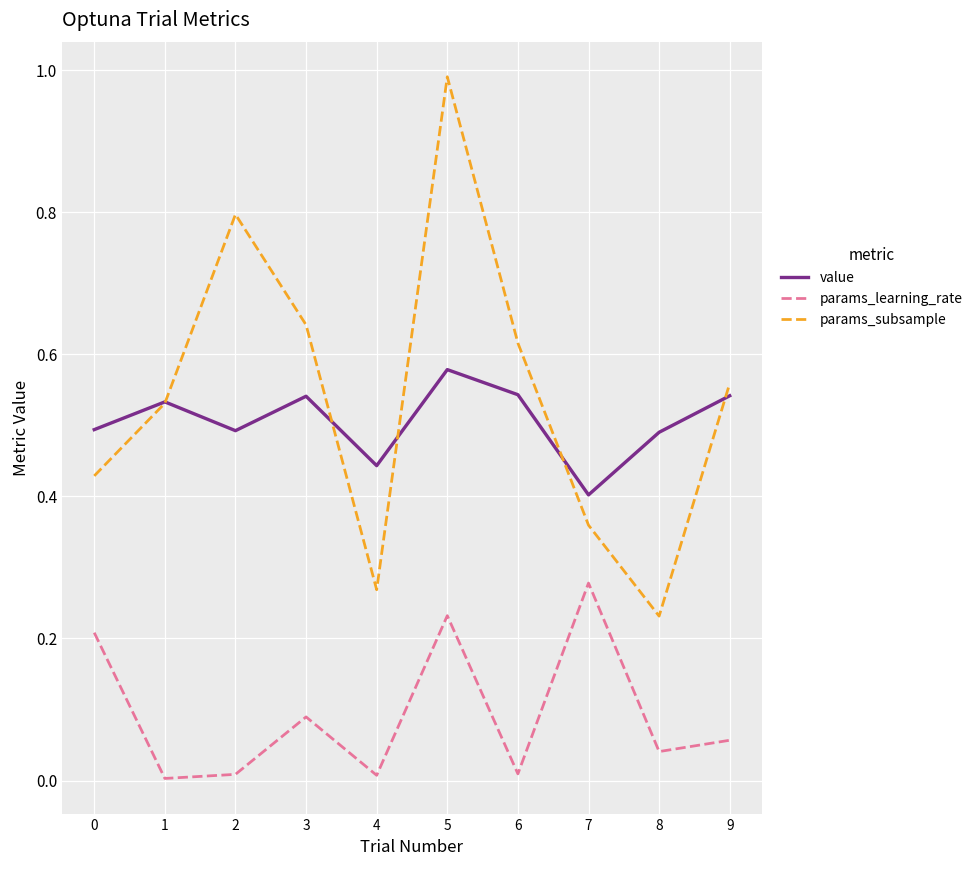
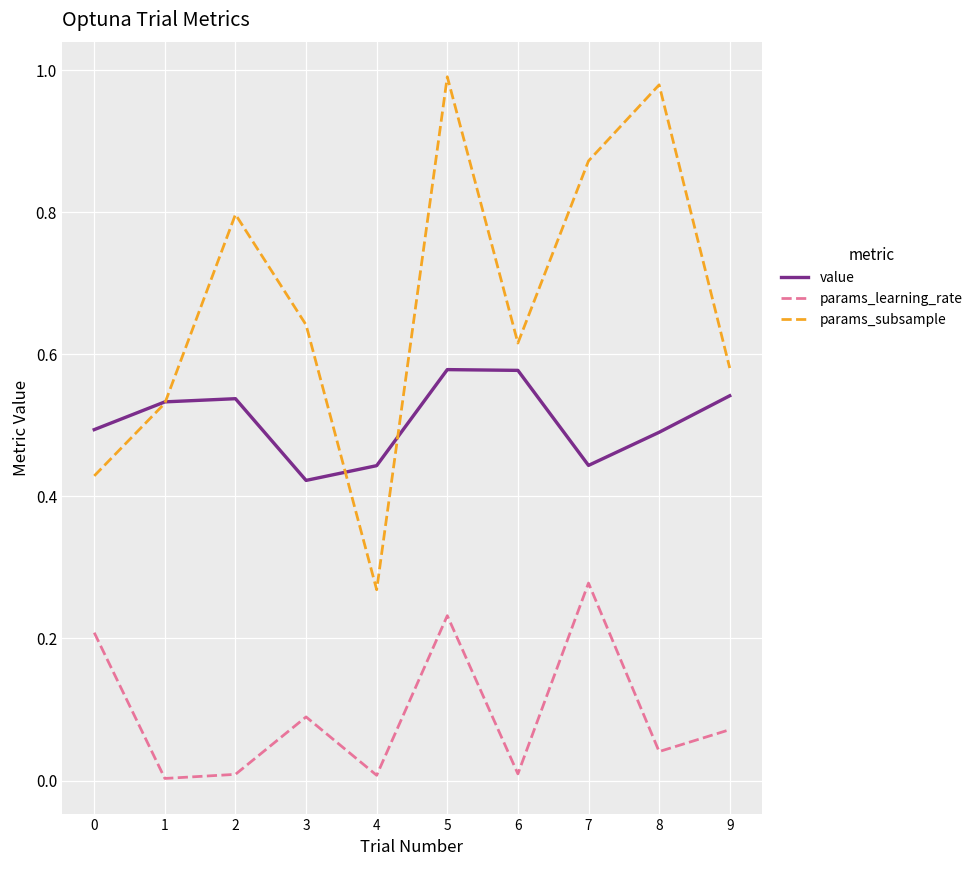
  {
    "value": {
      "0": 0.49,
-     "2": 0.49,
-     "3": 0.54,
+     "2": 0.54,
+     "3": 0.42,
      "4": 0.44,
      "5": 0.58,
-     "6": 0.54,
-     "7": 0.40,
+     "6": 0.58,
+     "7": 0.44,
      "8": 0.49,
      "9": 0.54
    },
    "params_learning_rate": {
      "0": 0.21,
      "1": 0.00,
      "2": 0.01,
      "3": 0.09,
      "4": 0.01,
      "5": 0.23,
      "6": 0.01,
      "7": 0.28,
      "8": 0.04,
-     "9": 0.06
+     "9": 0.07
    },
    "params_subsample": {
      "0": 0.43,
      "2": 0.80,
      "3": 0.64,
      "4": 0.27,
      "5": 0.99,
      "6": 0.62,
-     "7": 0.36,
-     "8": 0.23,
-     "9": 0.56
+     "7": 0.87,
+     "8": 0.98,
+     "9": 0.58
    }
  }
